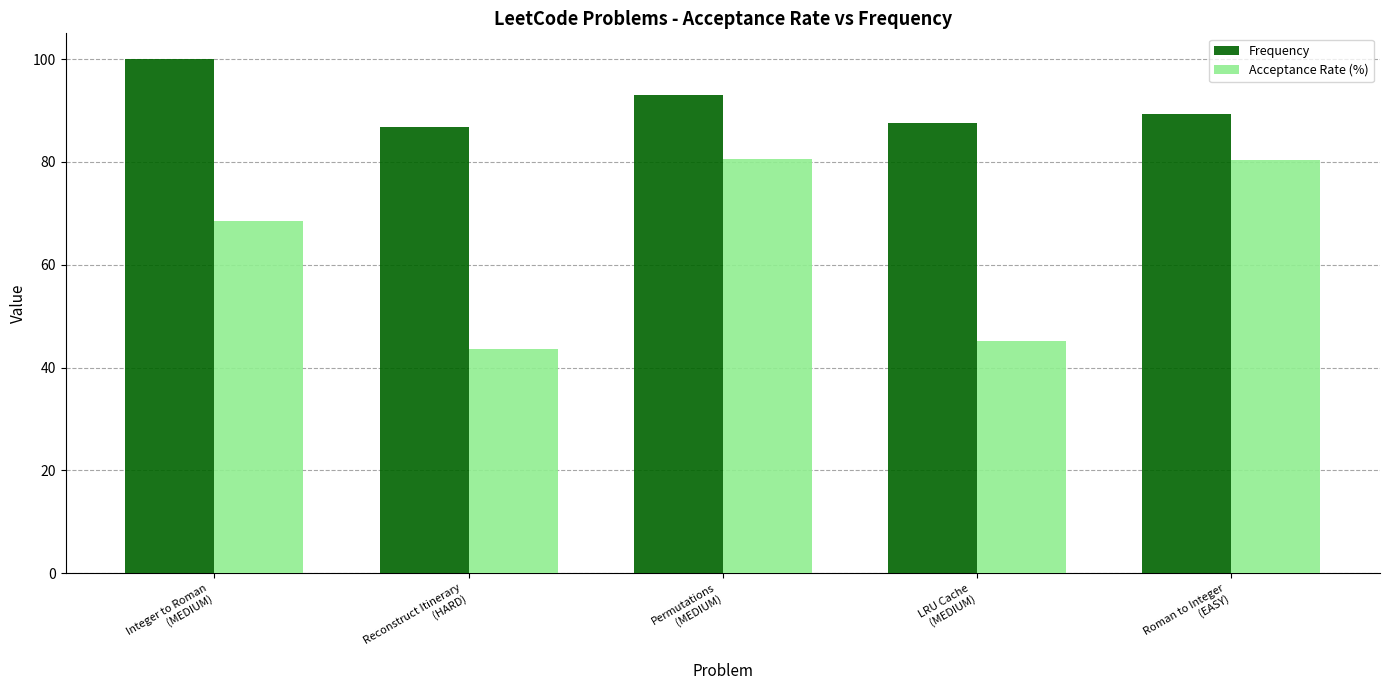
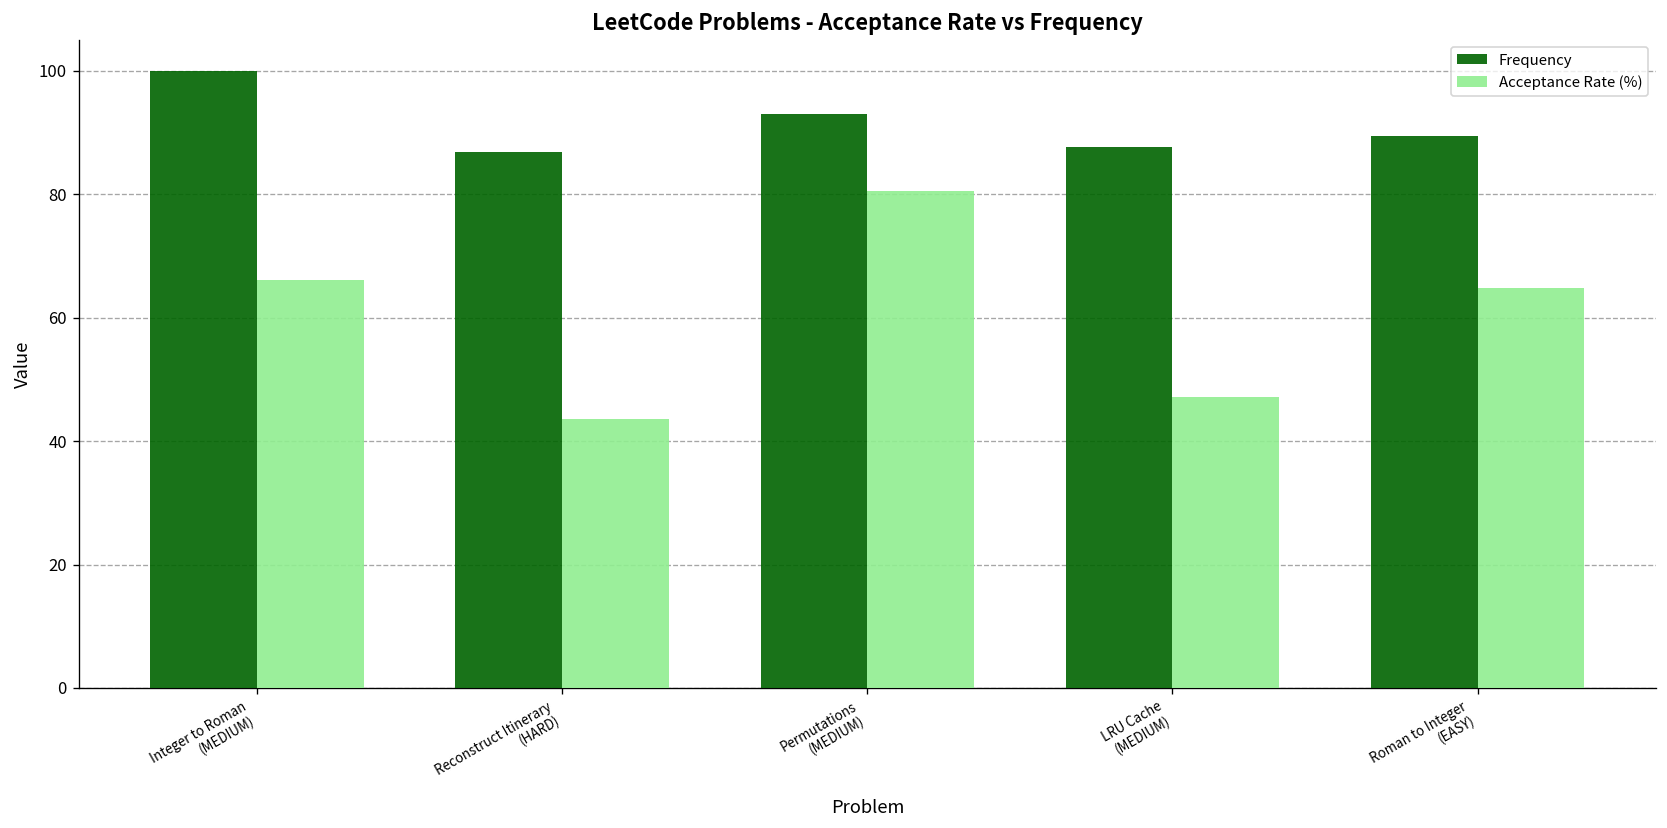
  {
    "Frequency": {
      "Integer to Roman (MEDIUM)": 100,
      "Reconstruct Itinerary (HARD)": 87,
      "Permutations (MEDIUM)": 93,
      "LRU Cache (MEDIUM)": 88,
      "Roman to Integer (EASY)": 89
    },
    "Acceptance Rate (%)": {
-     "Integer to Roman (MEDIUM)": 68,
+     "Integer to Roman (MEDIUM)": 66,
      "Reconstruct Itinerary (HARD)": 44,
      "Permutations (MEDIUM)": 81,
-     "LRU Cache (MEDIUM)": 45,
-     "Roman to Integer (EASY)": 80
+     "LRU Cache (MEDIUM)": 47,
+     "Roman to Integer (EASY)": 65
    }
  }
